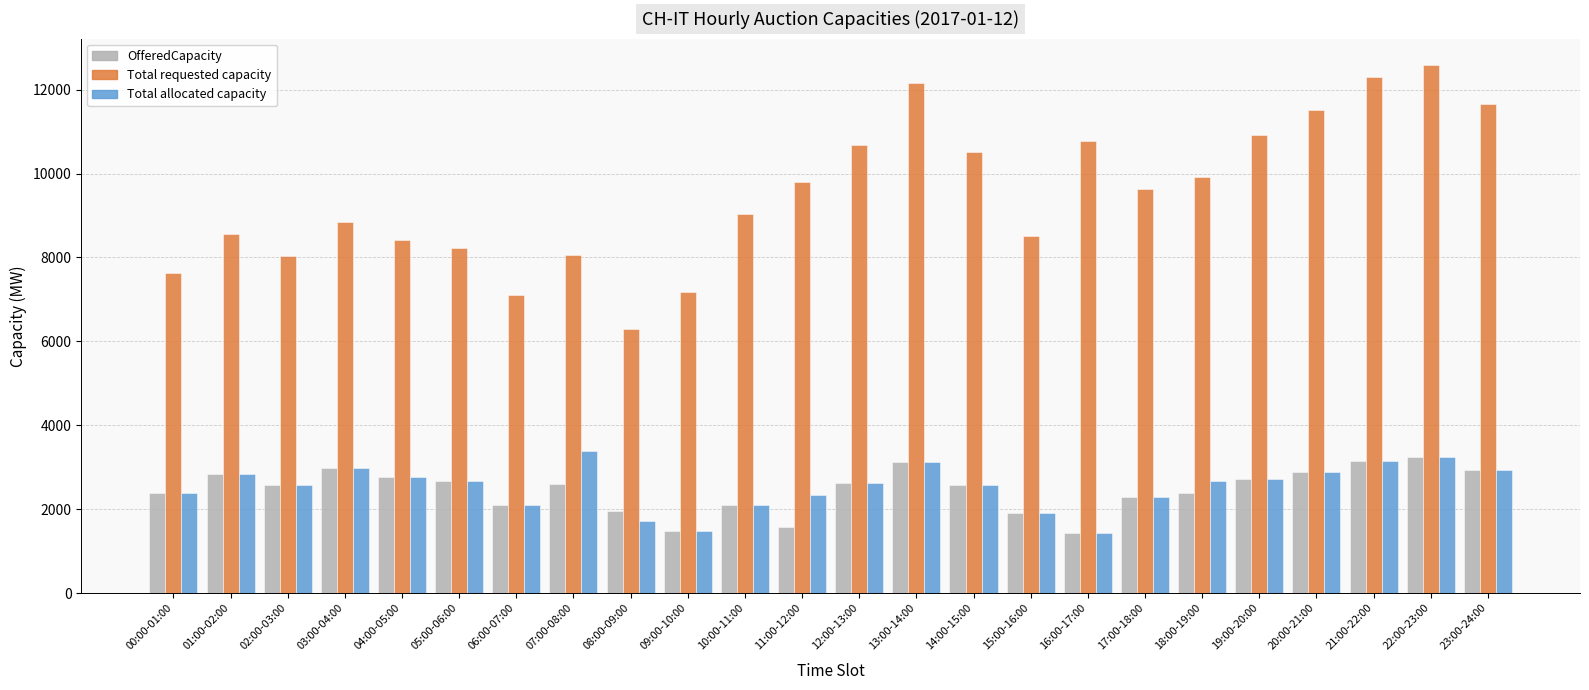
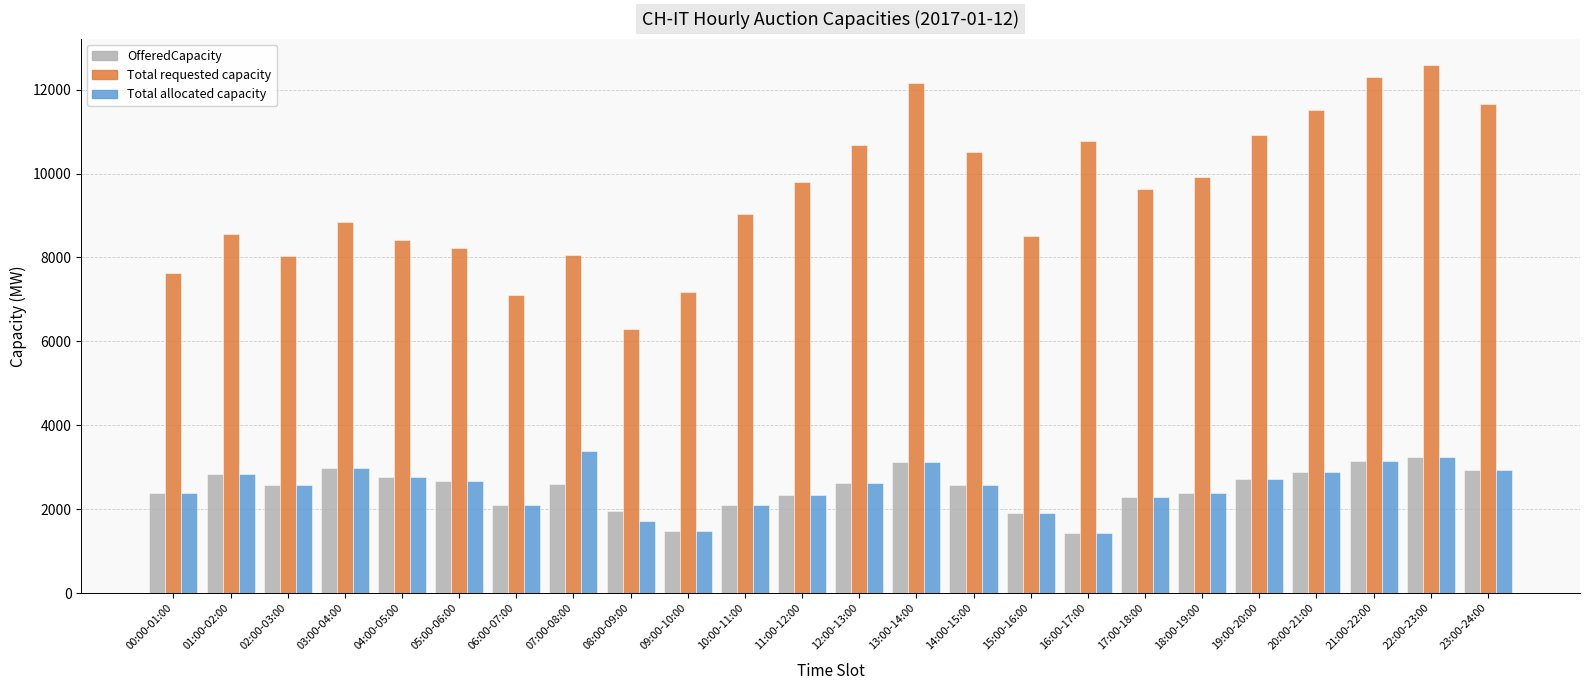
  {
    "OfferedCapacity": {
      "00:00-01:00": 2400,
      "01:00-02:00": 2800,
      "02:00-03:00": 2600,
      "03:00-04:00": 3000,
      "04:00-05:00": 2800,
      "05:00-06:00": 2700,
      "06:00-07:00": 2100,
      "07:00-08:00": 2600,
      "08:00-09:00": 2000,
      "09:00-10:00": 1500,
      "10:00-11:00": 2100,
-     "11:00-12:00": 1600,
+     "11:00-12:00": 2300,
      "12:00-13:00": 2600,
      "13:00-14:00": 3100,
      "14:00-15:00": 2600,
      "15:00-16:00": 1900,
      "16:00-17:00": 1400,
      "17:00-18:00": 2300,
      "18:00-19:00": 2400,
      "19:00-20:00": 2700,
      "20:00-21:00": 2900,
      "21:00-22:00": 3200,
      "22:00-23:00": 3300,
      "23:00-24:00": 2900
    },
    "Total requested capacity": {
      "00:00-01:00": 7600,
      "01:00-02:00": 8600,
      "02:00-03:00": 8000,
      "03:00-04:00": 8800,
      "04:00-05:00": 8400,
      "05:00-06:00": 8200,
      "06:00-07:00": 7100,
      "07:00-08:00": 8100,
      "08:00-09:00": 6300,
      "09:00-10:00": 7200,
      "10:00-11:00": 9000,
      "11:00-12:00": 9800,
      "12:00-13:00": 10700,
      "13:00-14:00": 12200,
      "14:00-15:00": 10500,
      "15:00-16:00": 8500,
      "16:00-17:00": 10800,
      "17:00-18:00": 9600,
      "18:00-19:00": 9900,
      "19:00-20:00": 10900,
      "20:00-21:00": 11500,
      "21:00-22:00": 12300,
      "22:00-23:00": 12600,
      "23:00-24:00": 11700
    },
    "Total allocated capacity": {
      "00:00-01:00": 2400,
      "01:00-02:00": 2800,
      "02:00-03:00": 2600,
      "03:00-04:00": 3000,
      "04:00-05:00": 2800,
      "05:00-06:00": 2700,
      "06:00-07:00": 2100,
      "07:00-08:00": 3400,
      "08:00-09:00": 1700,
      "09:00-10:00": 1500,
      "10:00-11:00": 2100,
      "11:00-12:00": 2300,
      "12:00-13:00": 2600,
      "13:00-14:00": 3100,
      "14:00-15:00": 2600,
      "15:00-16:00": 1900,
      "16:00-17:00": 1400,
      "17:00-18:00": 2300,
-     "18:00-19:00": 2700,
+     "18:00-19:00": 2400,
      "19:00-20:00": 2700,
      "20:00-21:00": 2900,
      "21:00-22:00": 3200,
      "22:00-23:00": 3300,
      "23:00-24:00": 2900
    }
  }
